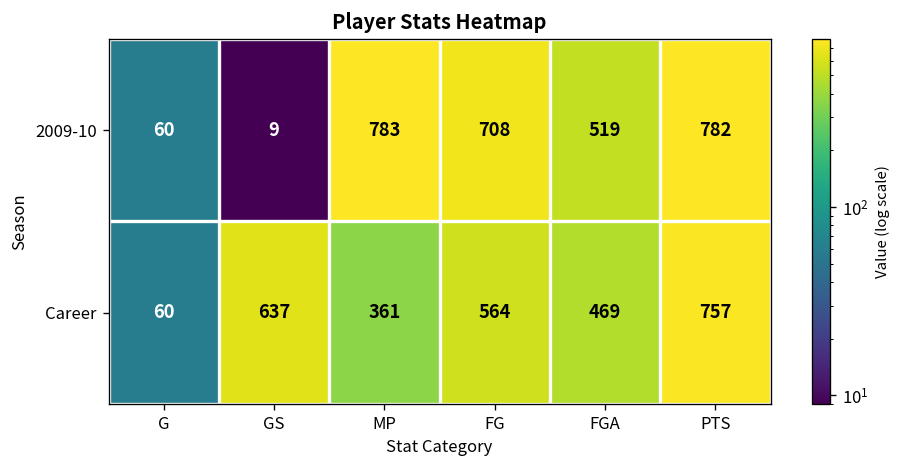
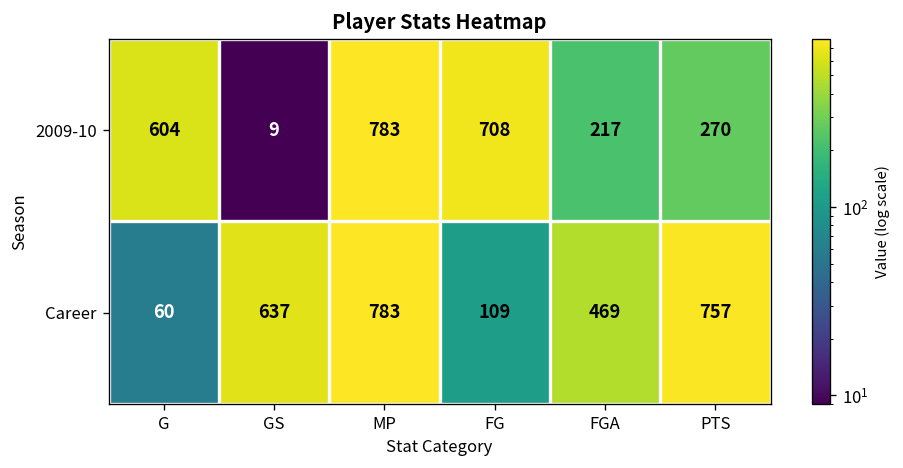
  {
    "2009-10": {
-     "G": 60,
+     "G": 604,
      "GS": 9,
      "MP": 783,
      "FG": 708,
-     "FGA": 519,
-     "PTS": 782
+     "FGA": 217,
+     "PTS": 270
    },
    "Career": {
      "G": 60,
      "GS": 637,
-     "MP": 361,
-     "FG": 564,
+     "MP": 783,
+     "FG": 109,
      "FGA": 469,
      "PTS": 757
    }
  }
